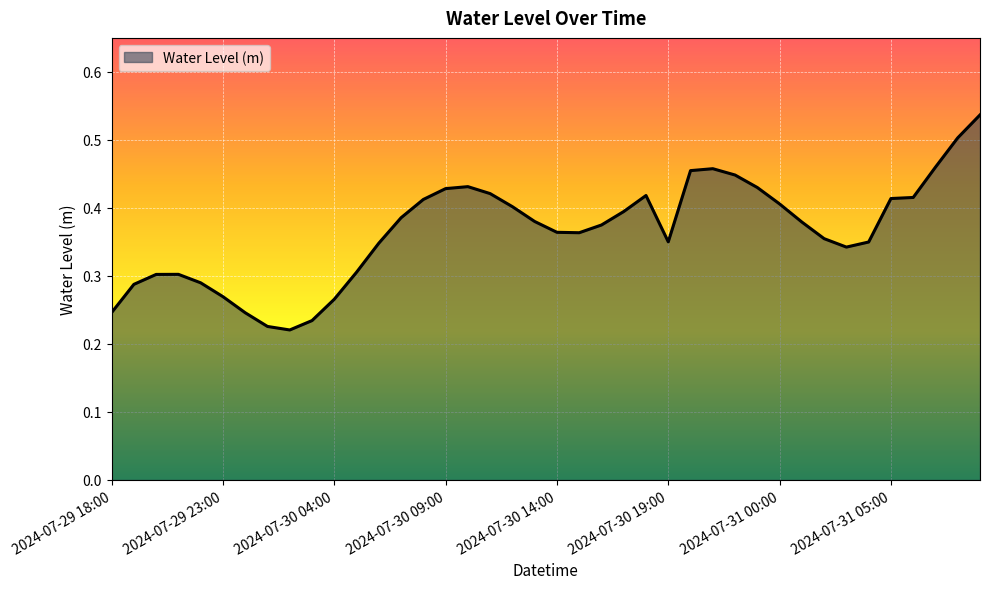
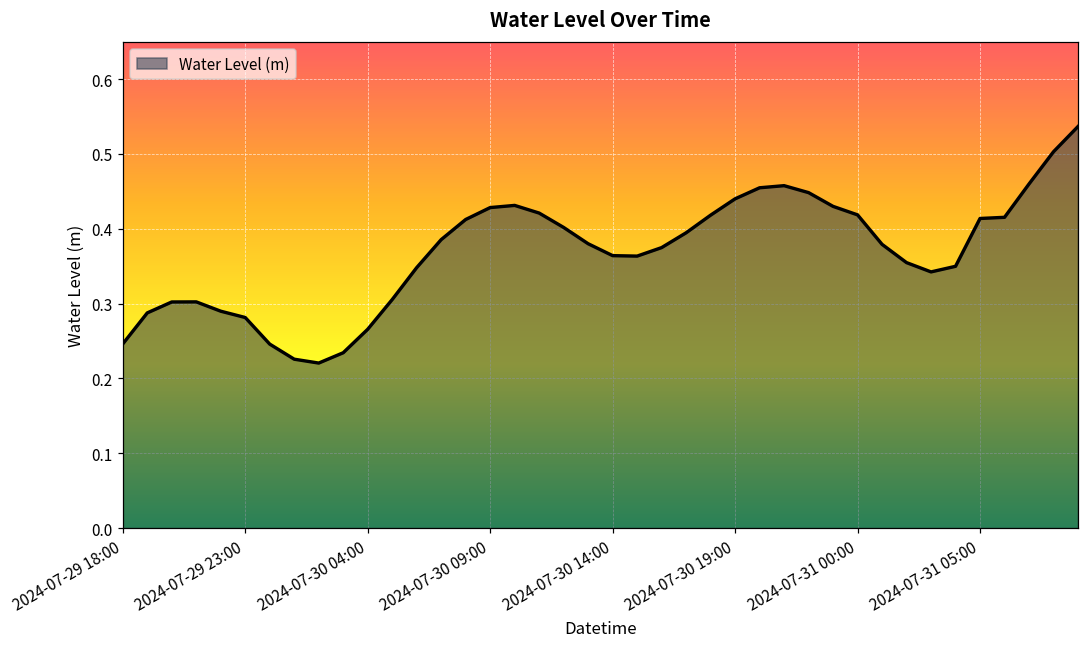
  {
    "2024-07-29 18:00": 0.25,
-   "2024-07-29 23:00": 0.27,
+   "2024-07-29 23:00": 0.28,
    "2024-07-30 04:00": 0.27,
    "2024-07-30 09:00": 0.43,
    "2024-07-30 14:00": 0.36,
-   "2024-07-30 19:00": 0.35,
-   "2024-07-31 00:00": 0.41,
+   "2024-07-30 19:00": 0.44,
+   "2024-07-31 00:00": 0.42,
    "2024-07-31 05:00": 0.41
  }
